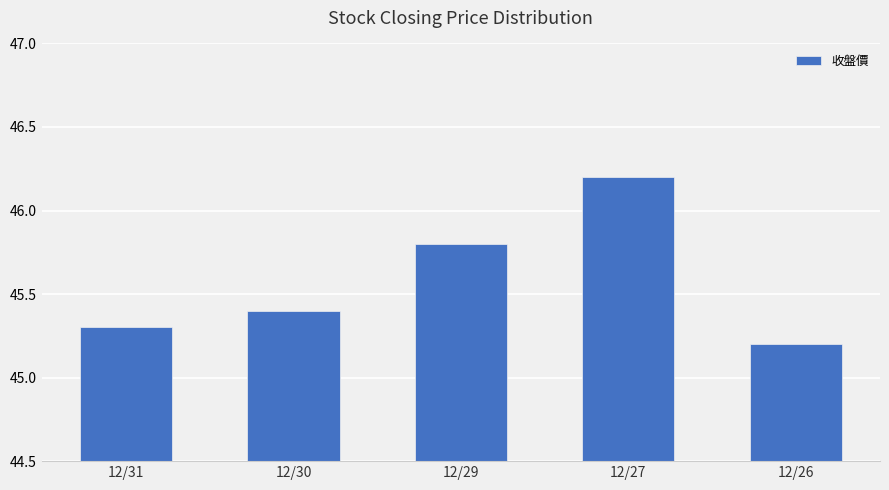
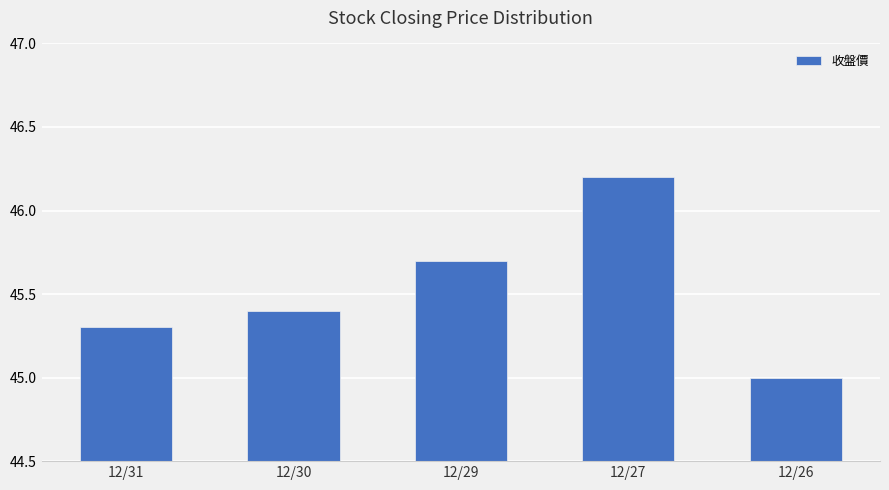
  {
    "12/31": 45.3,
    "12/30": 45.4,
-   "12/29": 45.8,
+   "12/29": 45.7,
    "12/27": 46.2,
-   "12/26": 45.2
+   "12/26": 45.0
  }
